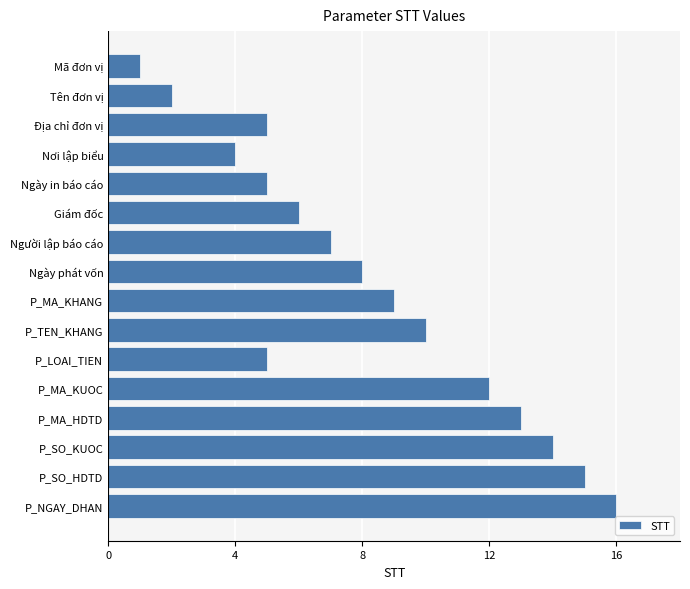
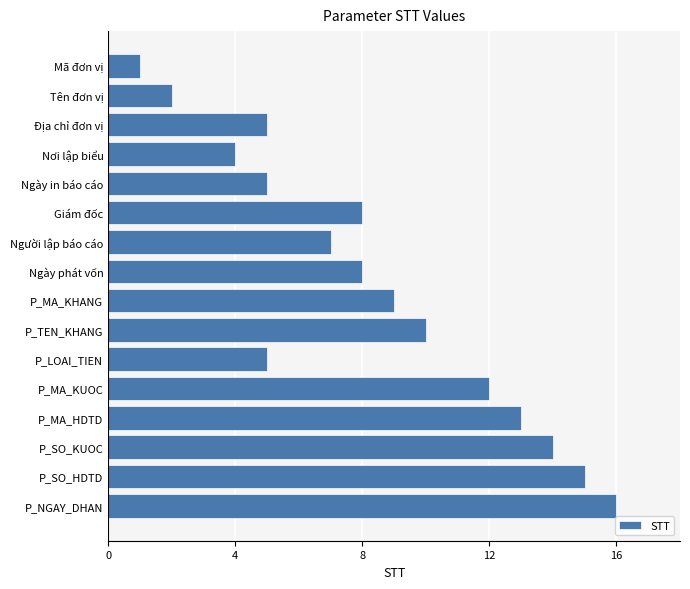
  {
    "Mã đơn vị": 1,
    "Tên đơn vị": 2,
    "Địa chỉ đơn vị": 5,
    "Nơi lập biểu": 4,
    "Ngày in báo cáo": 5,
-   "Giám đốc": 6,
+   "Giám đốc": 8,
    "Người lập báo cáo": 7,
    "Ngày phát vốn": 8,
    "P_MA_KHANG": 9,
    "P_TEN_KHANG": 10,
    "P_LOAI_TIEN": 5,
    "P_MA_KUOC": 12,
    "P_MA_HDTD": 13,
    "P_SO_KUOC": 14,
    "P_SO_HDTD": 15,
    "P_NGAY_DHAN": 16
  }
